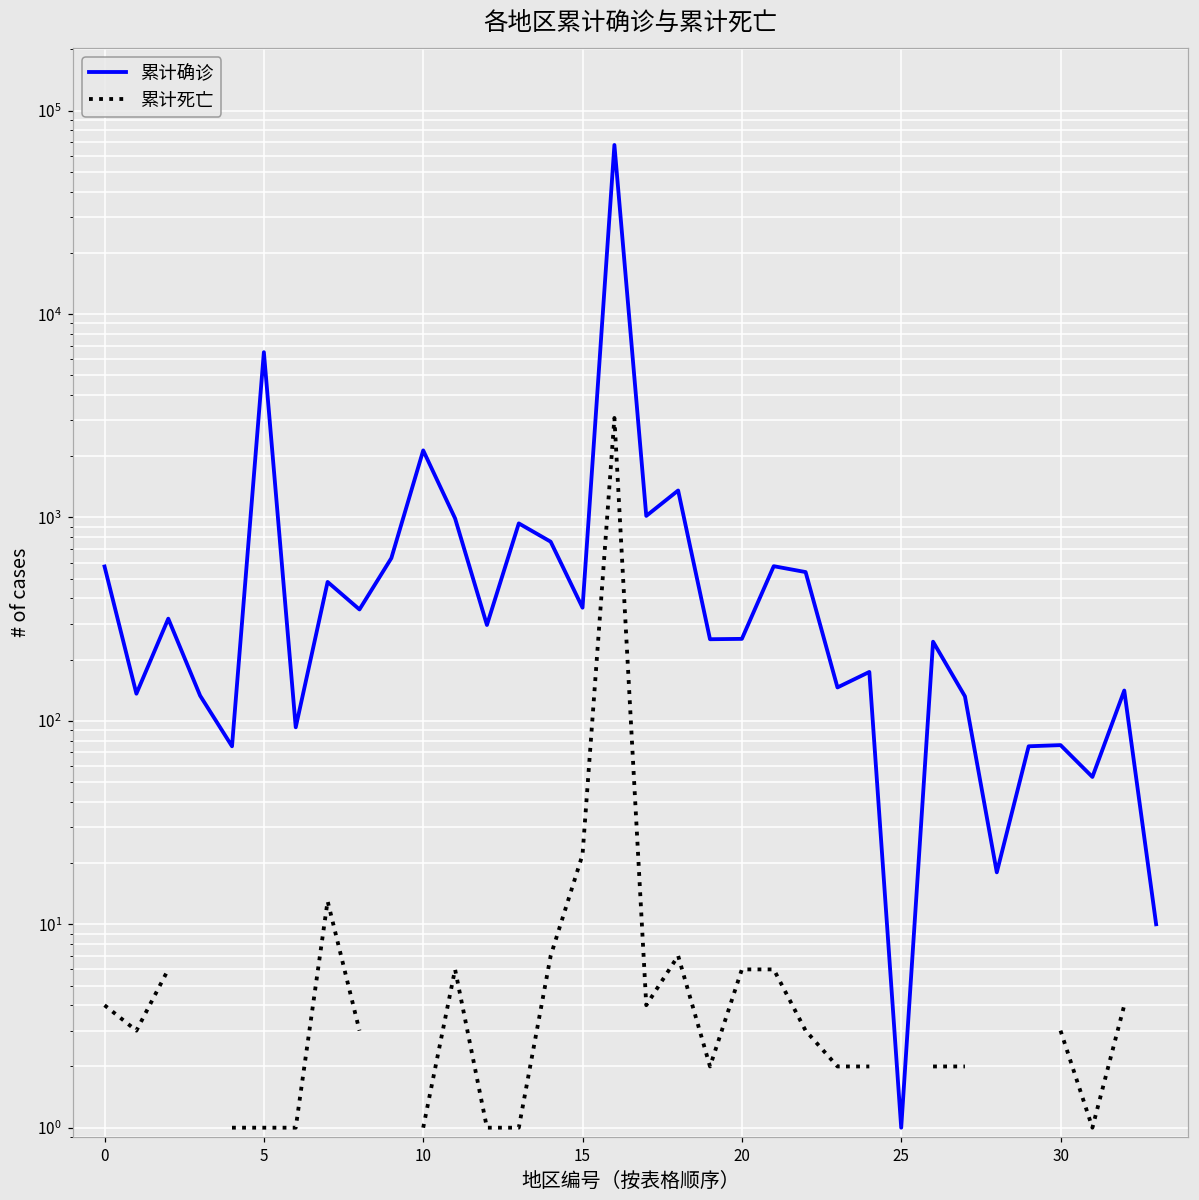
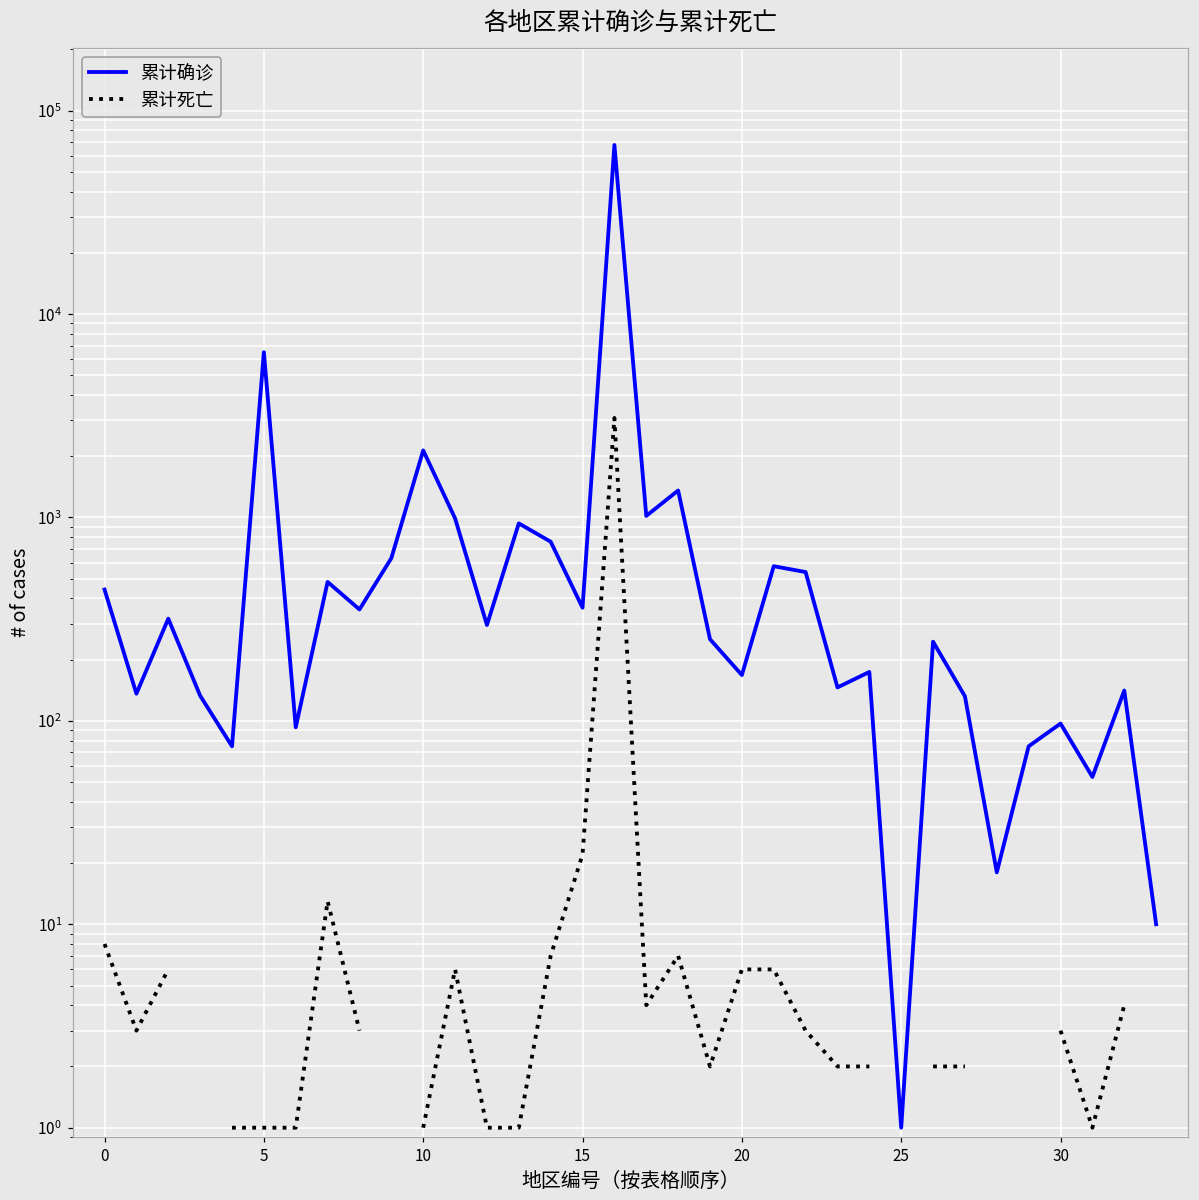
  {
    "累计确诊": {
-     "0": 570,
+     "0": 440,
      "5": 6500,
      "10": 2100,
      "15": 360,
-     "20": 250,
+     "20": 170,
      "25": 1,
-     "30": 76
+     "30": 100
    },
    "累计死亡": {
-     "0": 4,
+     "0": 8,
      "5": 1,
      "10": 1,
      "15": 22,
      "20": 6,
      "30": 3
    }
  }
